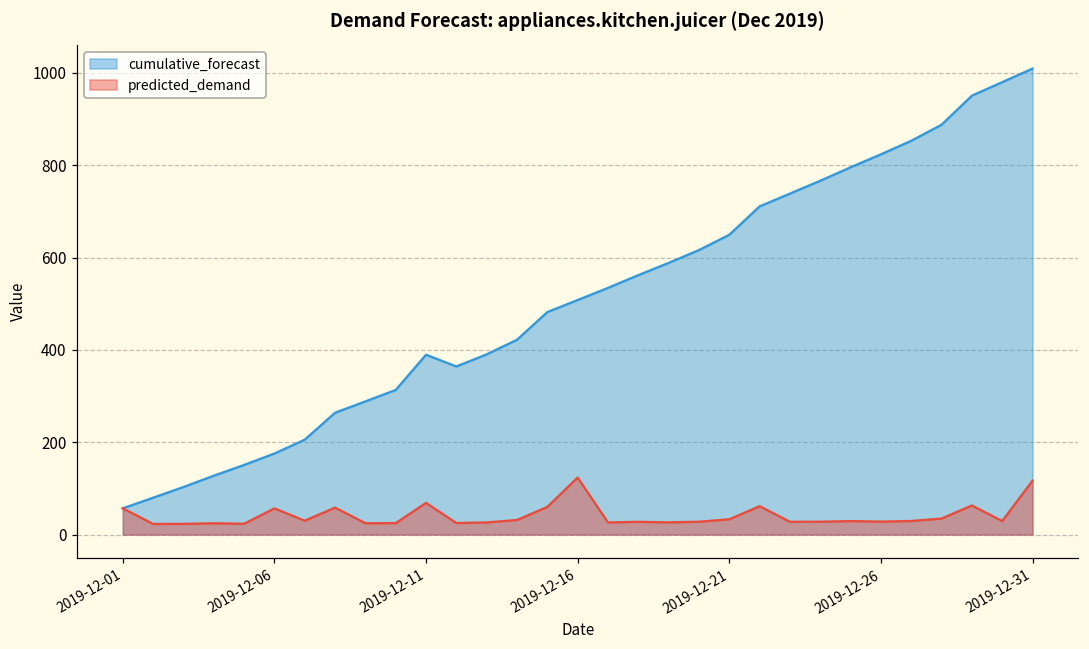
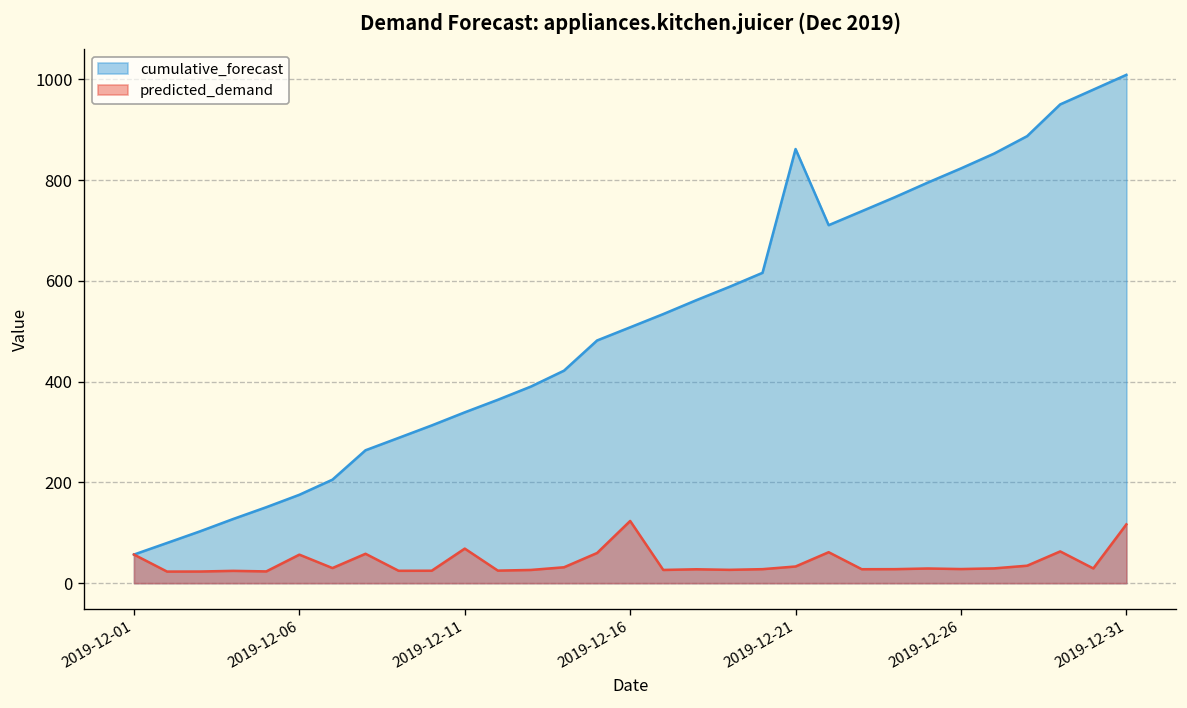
  {
    "cumulative_forecast": {
      "2019-12-06": 180,
-     "2019-12-11": 390,
+     "2019-12-11": 340,
      "2019-12-16": 510,
-     "2019-12-21": 650,
+     "2019-12-21": 860,
      "2019-12-26": 820,
      "2019-12-31": 1010
    },
    "predicted_demand": {
      "2019-12-06": 60,
      "2019-12-11": 70,
      "2019-12-16": 120,
      "2019-12-21": 30,
      "2019-12-26": 30,
      "2019-12-31": 120
    }
  }
